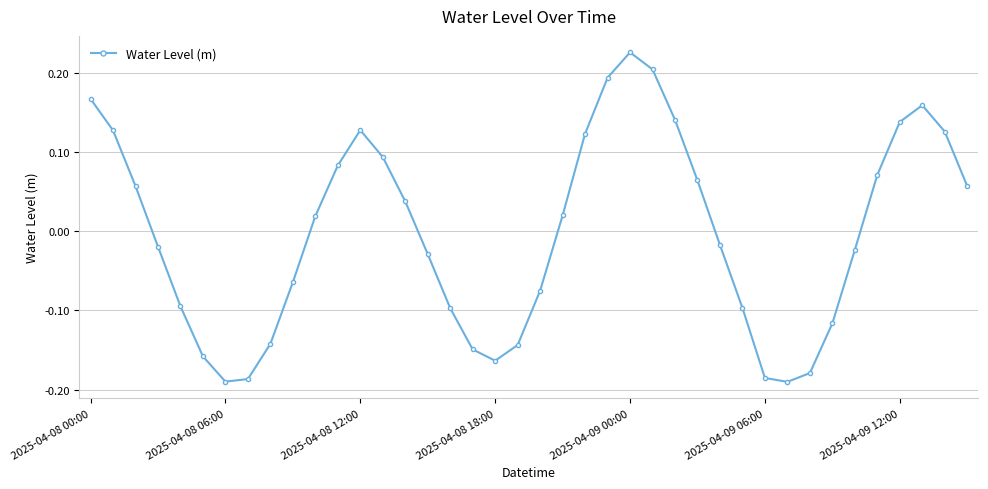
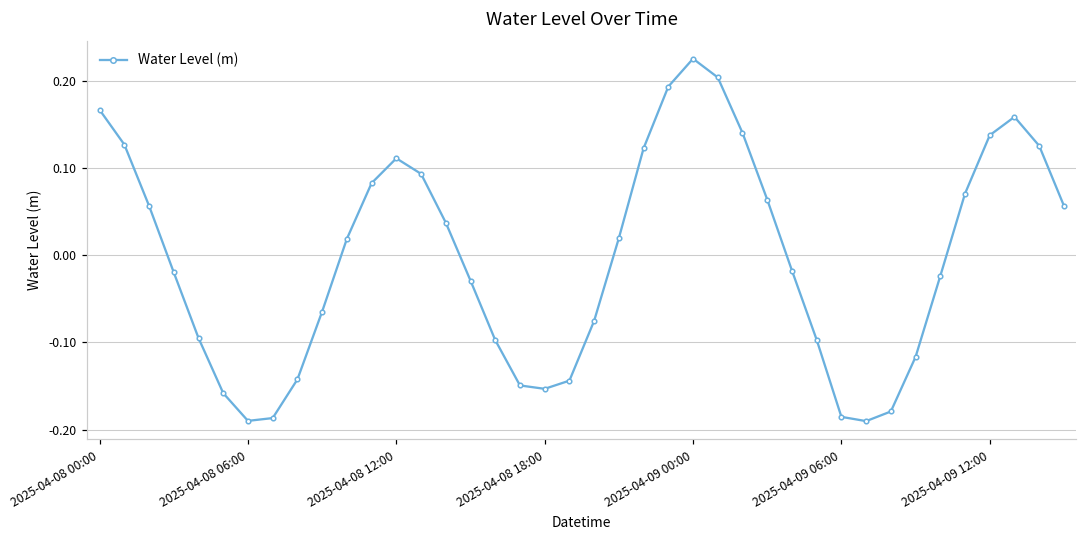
  {
    "2025-04-08 00:00": 0.17,
    "2025-04-08 06:00": -0.19,
-   "2025-04-08 12:00": 0.13,
-   "2025-04-08 18:00": -0.16,
+   "2025-04-08 12:00": 0.11,
+   "2025-04-08 18:00": -0.15,
    "2025-04-09 00:00": 0.23,
    "2025-04-09 06:00": -0.19,
    "2025-04-09 12:00": 0.14
  }
